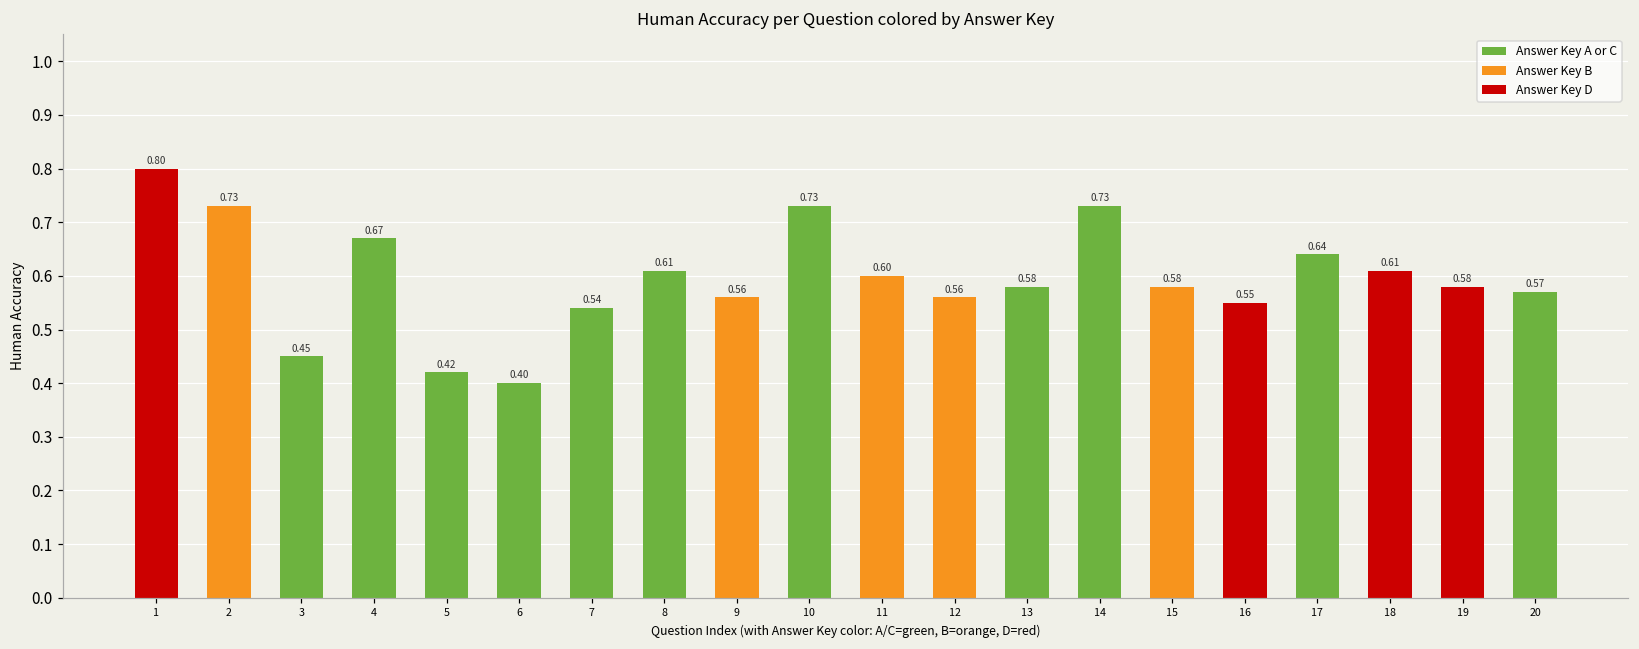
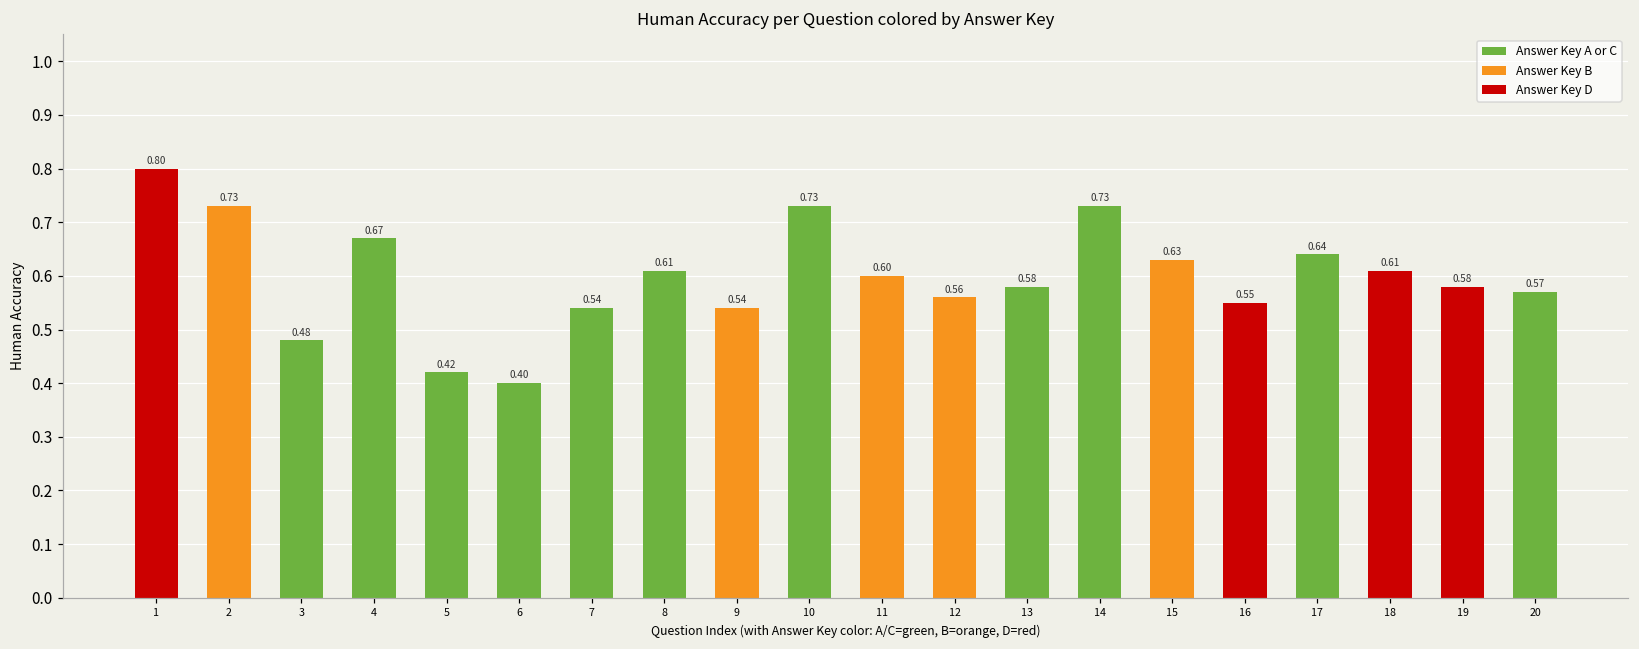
  {
    "1": 0.80,
    "2": 0.73,
-   "3": 0.45,
+   "3": 0.48,
    "4": 0.67,
    "5": 0.42,
    "6": 0.40,
    "7": 0.54,
    "8": 0.61,
-   "9": 0.56,
+   "9": 0.54,
    "10": 0.73,
    "11": 0.60,
    "12": 0.56,
    "13": 0.58,
    "14": 0.73,
-   "15": 0.58,
+   "15": 0.63,
    "16": 0.55,
    "17": 0.64,
    "18": 0.61,
    "19": 0.58,
    "20": 0.57
  }
